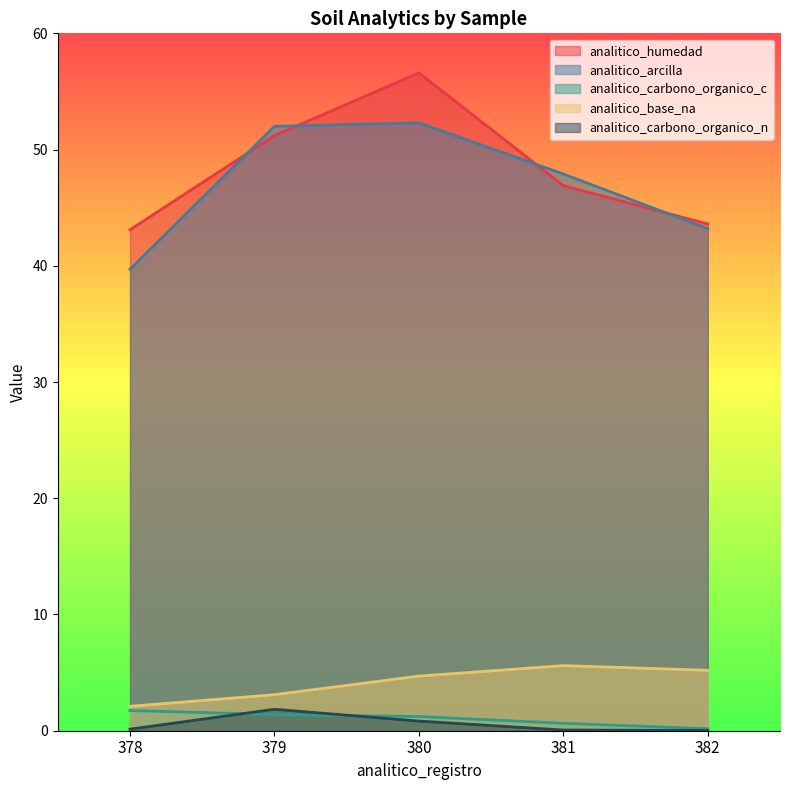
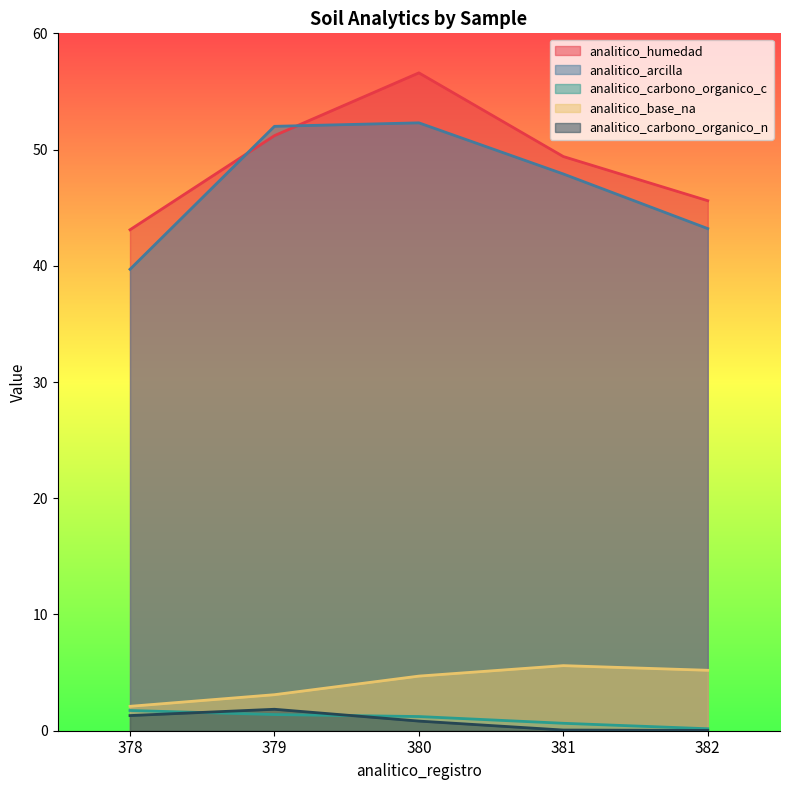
  {
    "analitico_humedad": {
      "378": 43.1,
      "379": 51.2,
      "380": 56.6,
-     "381": 46.9,
-     "382": 43.6
+     "381": 49.4,
+     "382": 45.6
    },
    "analitico_base_na": {
      "378": 2.1,
      "379": 3.1,
      "380": 4.7,
      "381": 5.6,
      "382": 5.2
    },
    "analitico_carbono_organico_n": {
-     "378": 0.1,
+     "378": 1.3,
      "379": 1.8,
      "380": 0.8,
      "381": 0.1
    }
  }
